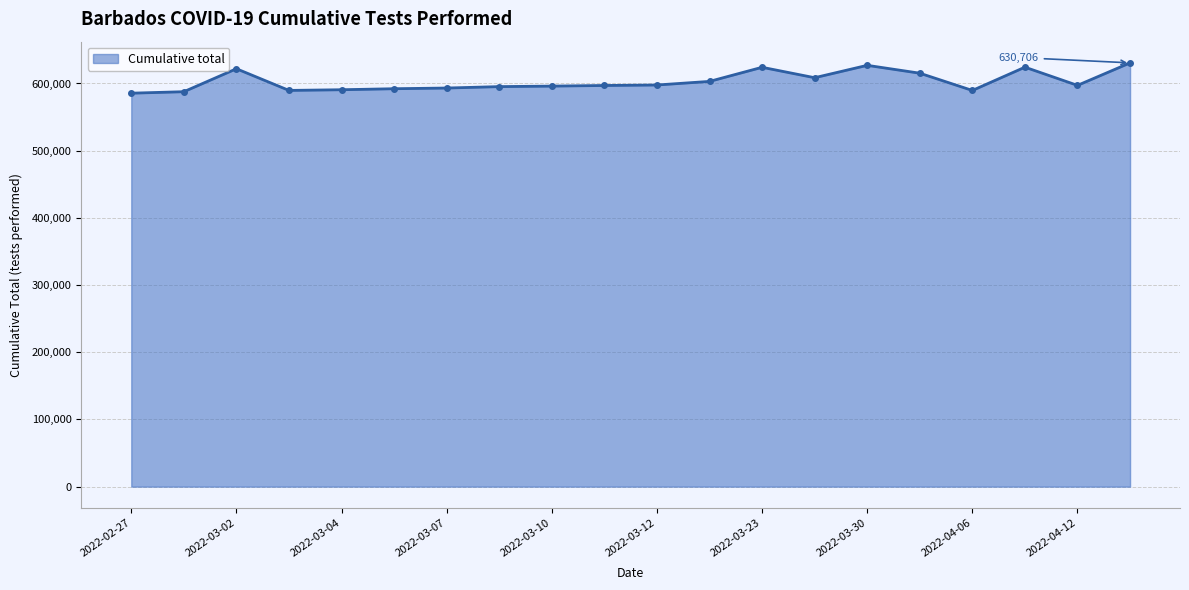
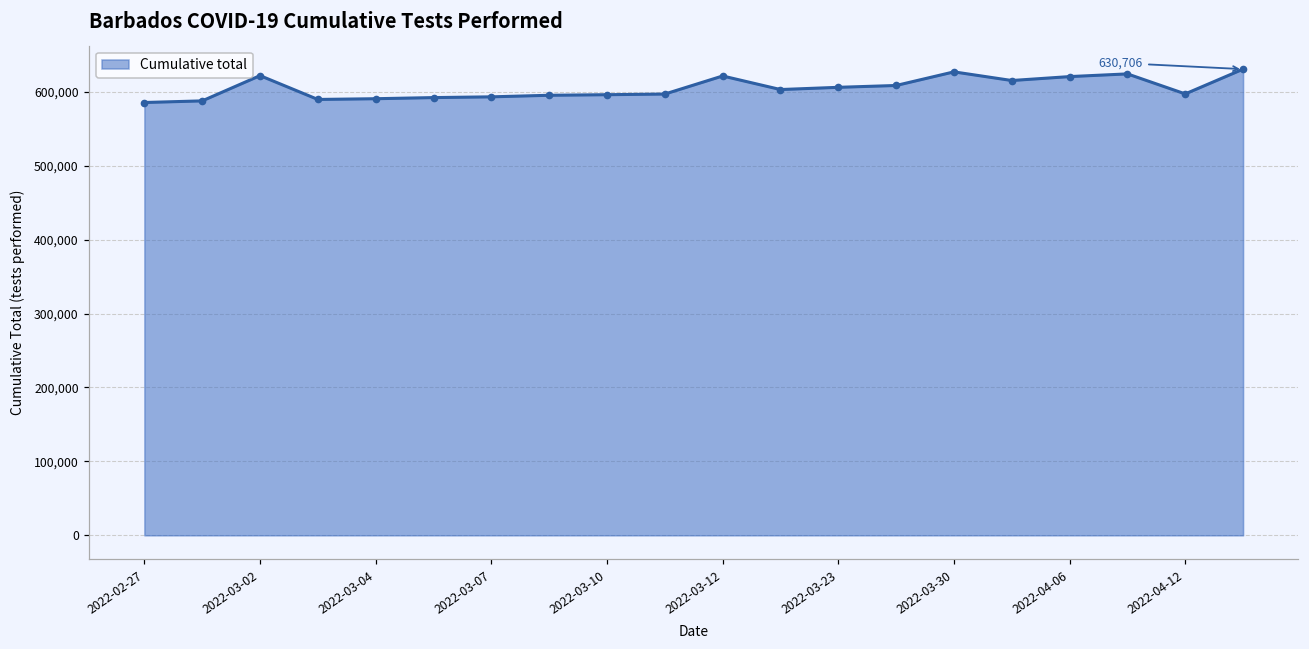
  {
    "2022-02-27": "590,000",
    "2022-03-02": "620,000",
    "2022-03-04": "590,000",
    "2022-03-07": "590,000",
    "2022-03-10": "600,000",
-   "2022-03-12": "600,000",
-   "2022-03-23": "620,000",
+   "2022-03-12": "620,000",
+   "2022-03-23": "610,000",
    "2022-03-30": "630,000",
-   "2022-04-06": "590,000",
+   "2022-04-06": "620,000",
    "2022-04-12": "600,000"
  }
